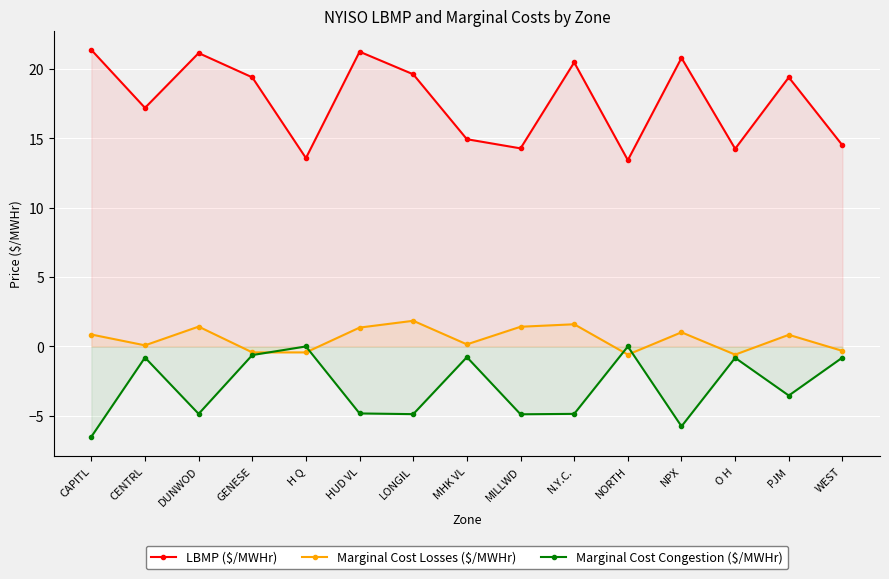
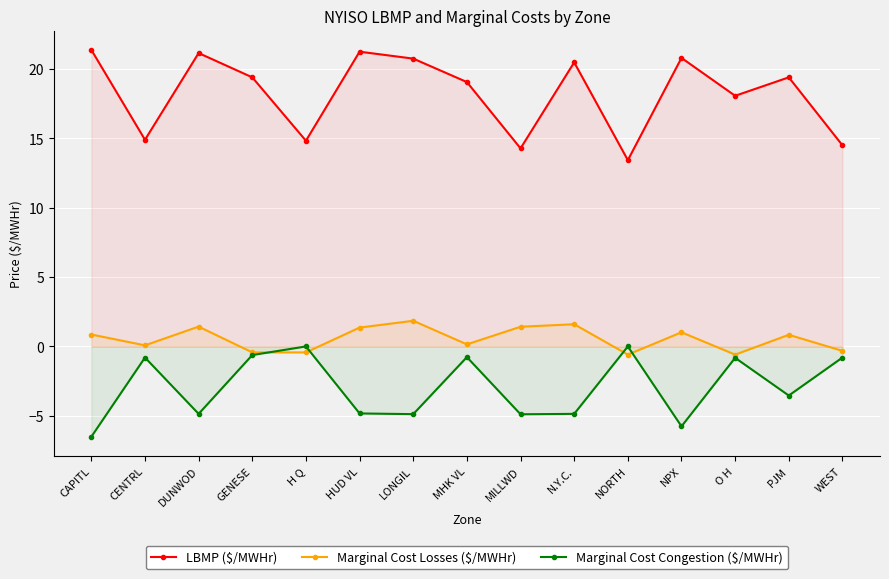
  {
    "LBMP ($/MWHr)": {
      "CAPITL": 21.4,
-     "CENTRL": 17.2,
+     "CENTRL": 14.9,
      "DUNWOD": 21.2,
      "GENESE": 19.4,
-     "H Q": 13.6,
+     "H Q": 14.8,
      "HUD VL": 21.3,
-     "LONGIL": 19.6,
-     "MHK VL": 14.9,
+     "LONGIL": 20.8,
+     "MHK VL": 19.1,
      "MILLWD": 14.3,
      "N.Y.C.": 20.5,
      "NORTH": 13.4,
      "NPX": 20.8,
-     "O H": 14.3,
+     "O H": 18.1,
      "PJM": 19.4,
      "WEST": 14.5
    }
  }
